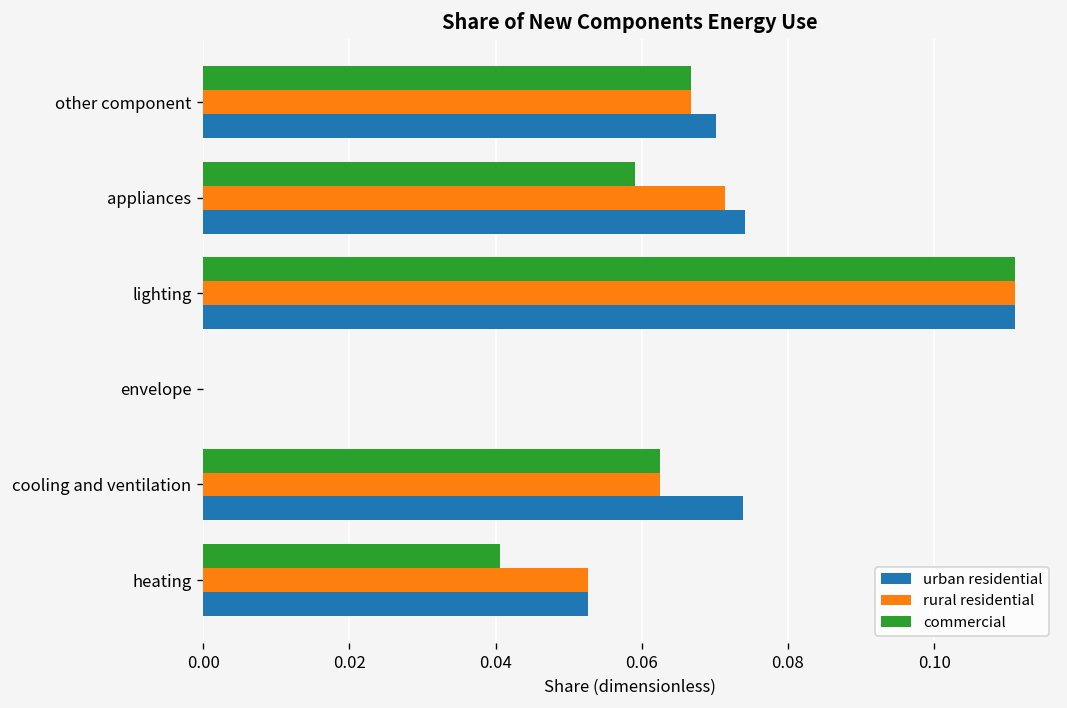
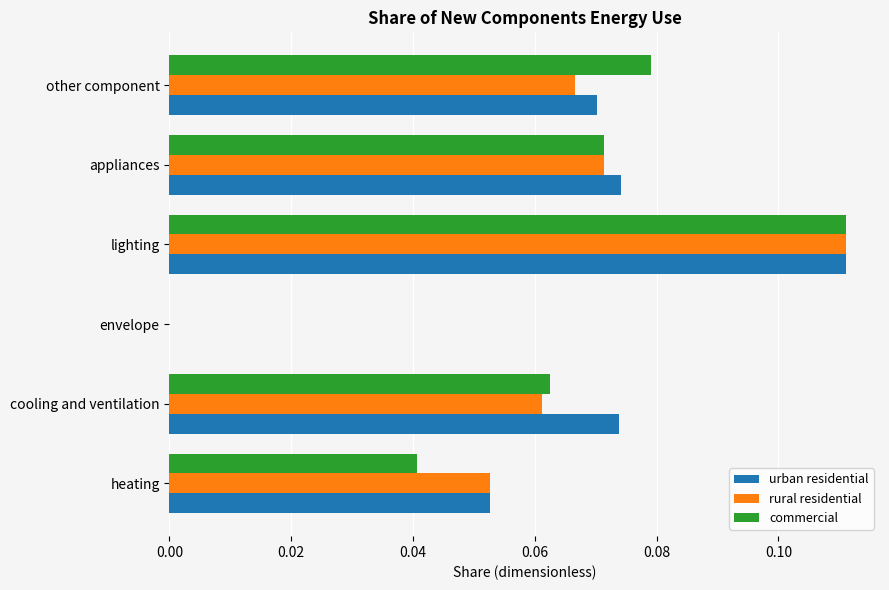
  {
    "urban residential": {
      "other component": 0.070,
      "appliances": 0.074,
      "lighting": 0.111,
      "envelope": 0.000,
      "cooling and ventilation": 0.074,
      "heating": 0.053
    },
    "rural residential": {
      "other component": 0.067,
      "appliances": 0.071,
      "lighting": 0.111,
      "envelope": 0.000,
-     "cooling and ventilation": 0.063,
+     "cooling and ventilation": 0.061,
      "heating": 0.053
    },
    "commercial": {
-     "other component": 0.067,
-     "appliances": 0.059,
+     "other component": 0.079,
+     "appliances": 0.071,
      "lighting": 0.111,
      "envelope": 0.000,
      "cooling and ventilation": 0.063,
      "heating": 0.041
    }
  }
